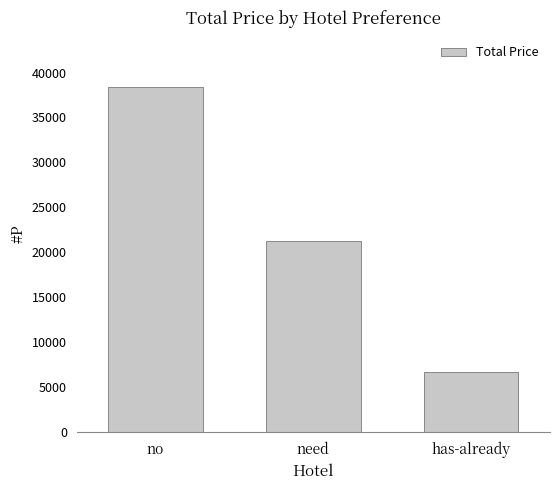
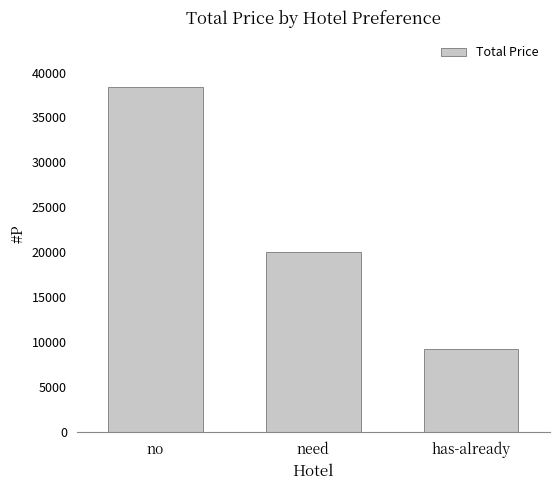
  {
    "no": 38000,
-   "need": 21000,
-   "has-already": 7000
+   "need": 20000,
+   "has-already": 9000
  }
